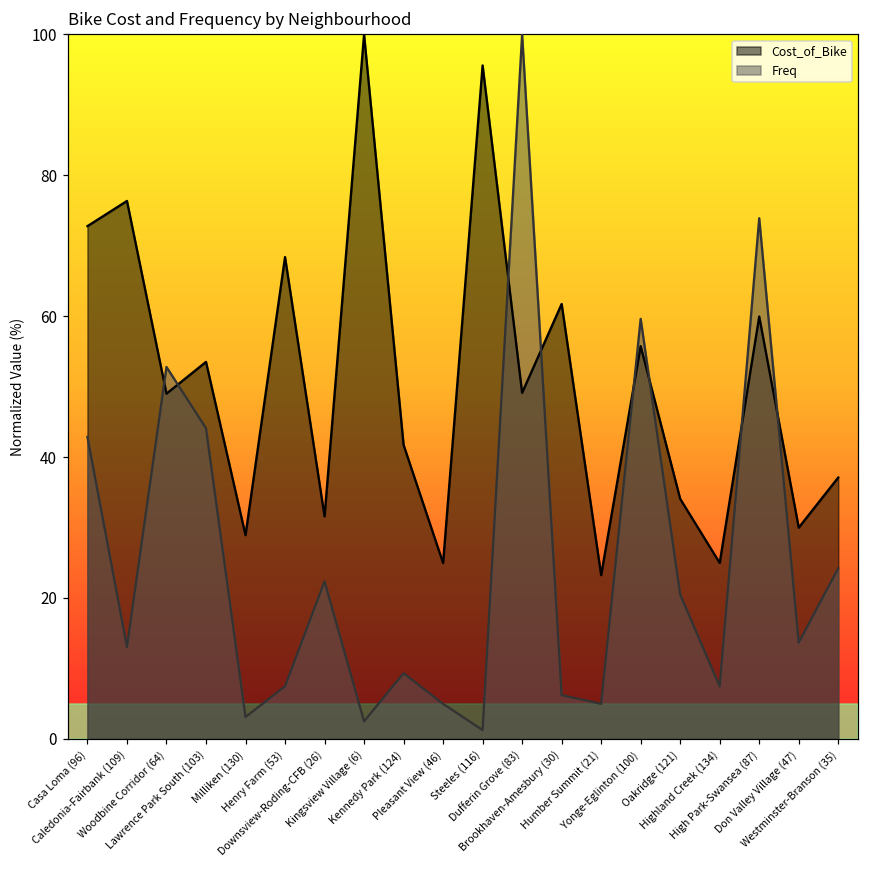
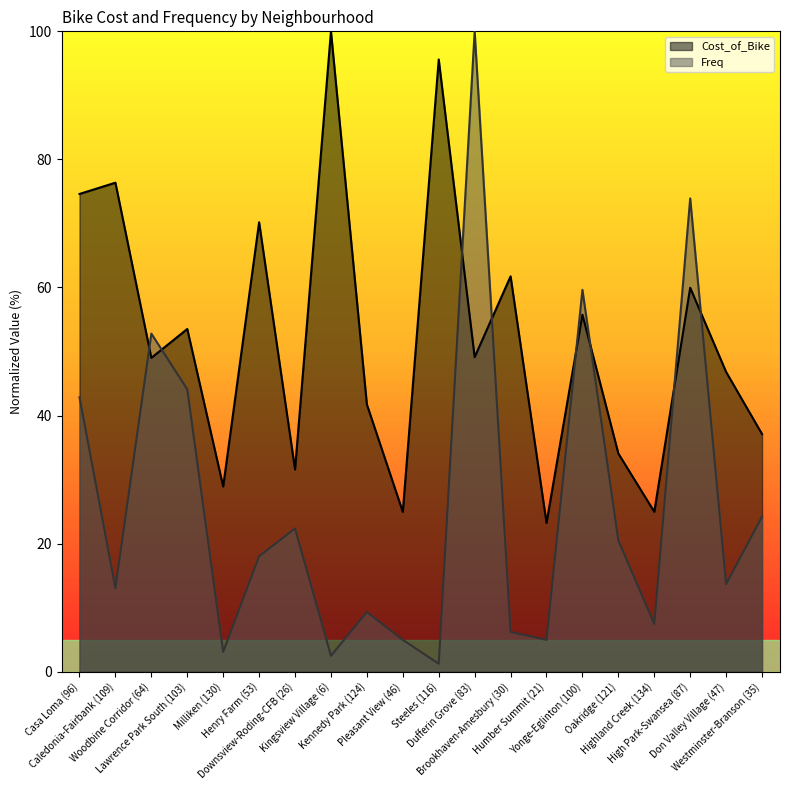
  {
    "Cost_of_Bike": {
-     "Casa Loma (96)": 73,
+     "Casa Loma (96)": 75,
      "Caledonia-Fairbank (109)": 76,
      "Woodbine Corridor (64)": 49,
      "Lawrence Park South (103)": 54,
      "Milliken (130)": 29,
-     "Henry Farm (53)": 68,
+     "Henry Farm (53)": 70,
      "Downsview-Roding-CFB (26)": 32,
      "Kingsview Village (6)": 100,
      "Kennedy Park (124)": 42,
      "Pleasant View (46)": 25,
      "Steeles (116)": 96,
      "Dufferin Grove (83)": 49,
      "Brookhaven-Amesbury (30)": 62,
      "Humber Summit (21)": 23,
      "Yonge-Eglinton (100)": 56,
      "Oakridge (121)": 34,
      "Highland Creek (134)": 25,
      "High Park-Swansea (87)": 60,
-     "Don Valley Village (47)": 30,
+     "Don Valley Village (47)": 47,
      "Westminster-Branson (35)": 37
    },
    "Freq": {
      "Casa Loma (96)": 43,
      "Caledonia-Fairbank (109)": 13,
      "Woodbine Corridor (64)": 53,
      "Lawrence Park South (103)": 44,
-     "Henry Farm (53)": 7,
+     "Henry Farm (53)": 18,
      "Downsview-Roding-CFB (26)": 22,
      "Kennedy Park (124)": 9,
      "Dufferin Grove (83)": 100,
      "Brookhaven-Amesbury (30)": 6,
      "Yonge-Eglinton (100)": 60,
      "Oakridge (121)": 20,
      "Highland Creek (134)": 7,
      "High Park-Swansea (87)": 74,
      "Don Valley Village (47)": 14,
      "Westminster-Branson (35)": 24
    }
  }
